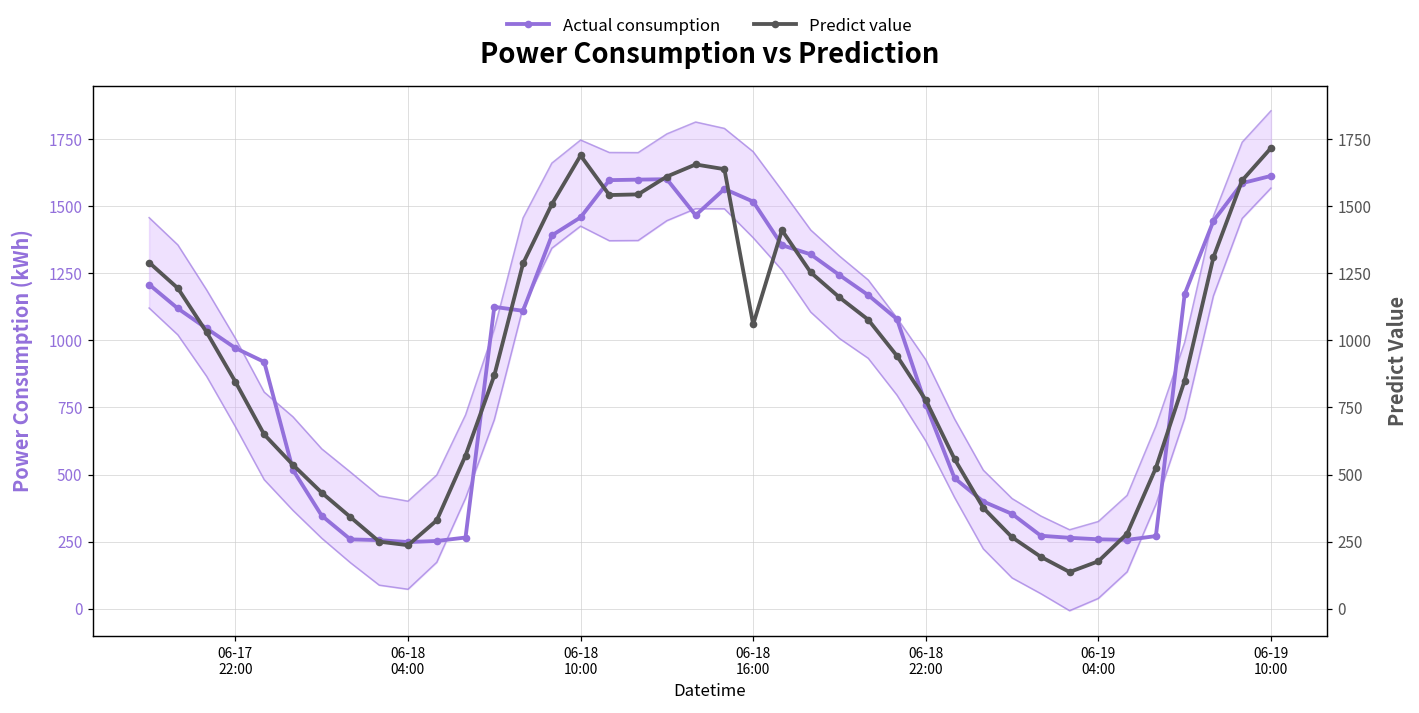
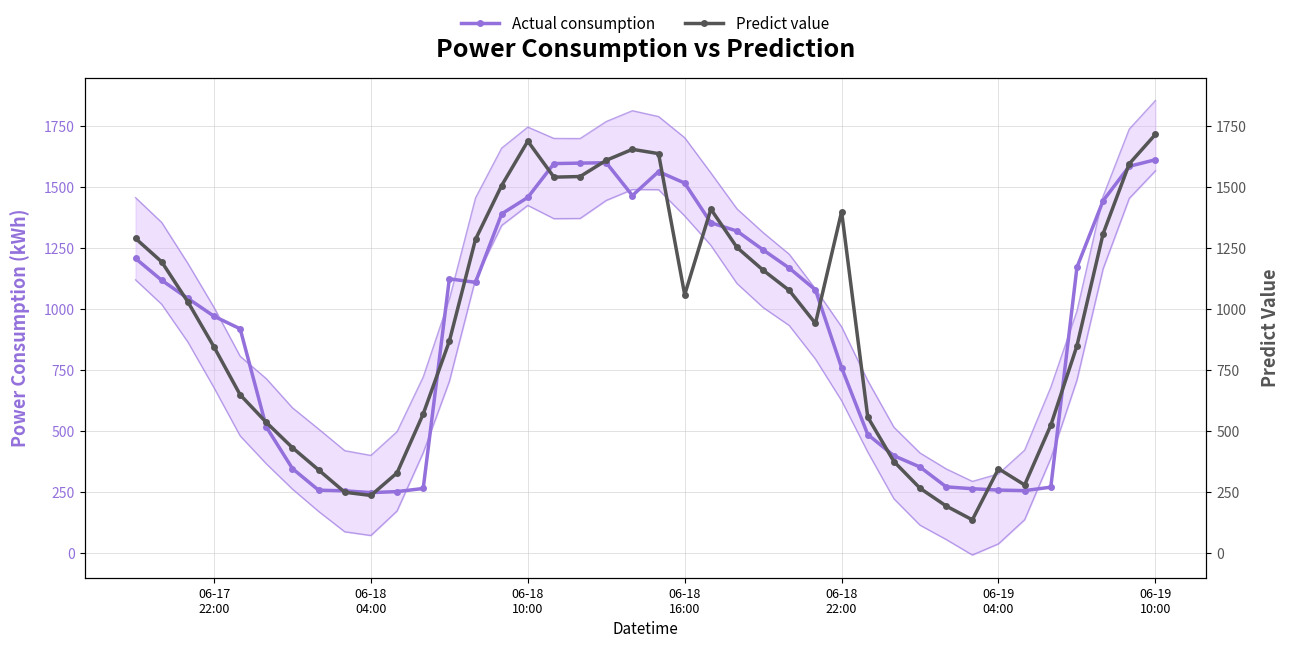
  {
    "Predict value": {
      "06-17 22:00": 850,
      "06-18 04:00": 240,
      "06-18 10:00": 1690,
      "06-18 16:00": 1060,
-     "06-18 22:00": 780,
-     "06-19 04:00": 180,
+     "06-18 22:00": 1400,
+     "06-19 04:00": 350,
      "06-19 10:00": 1720
    }
  }
